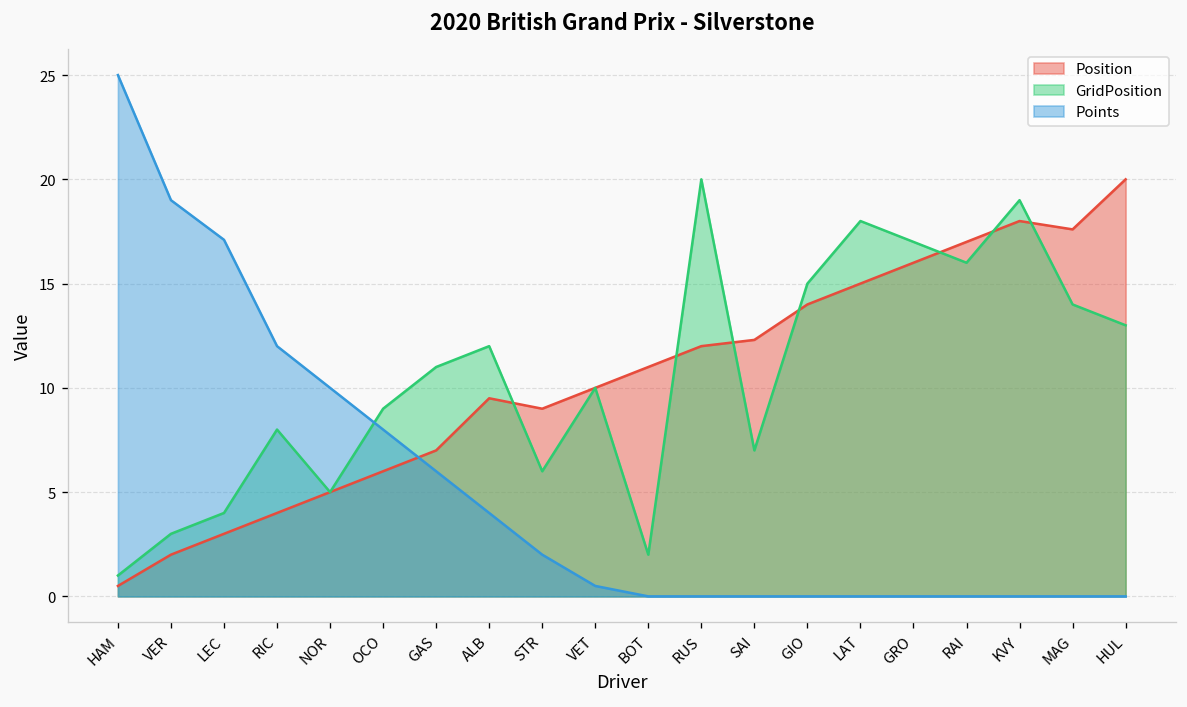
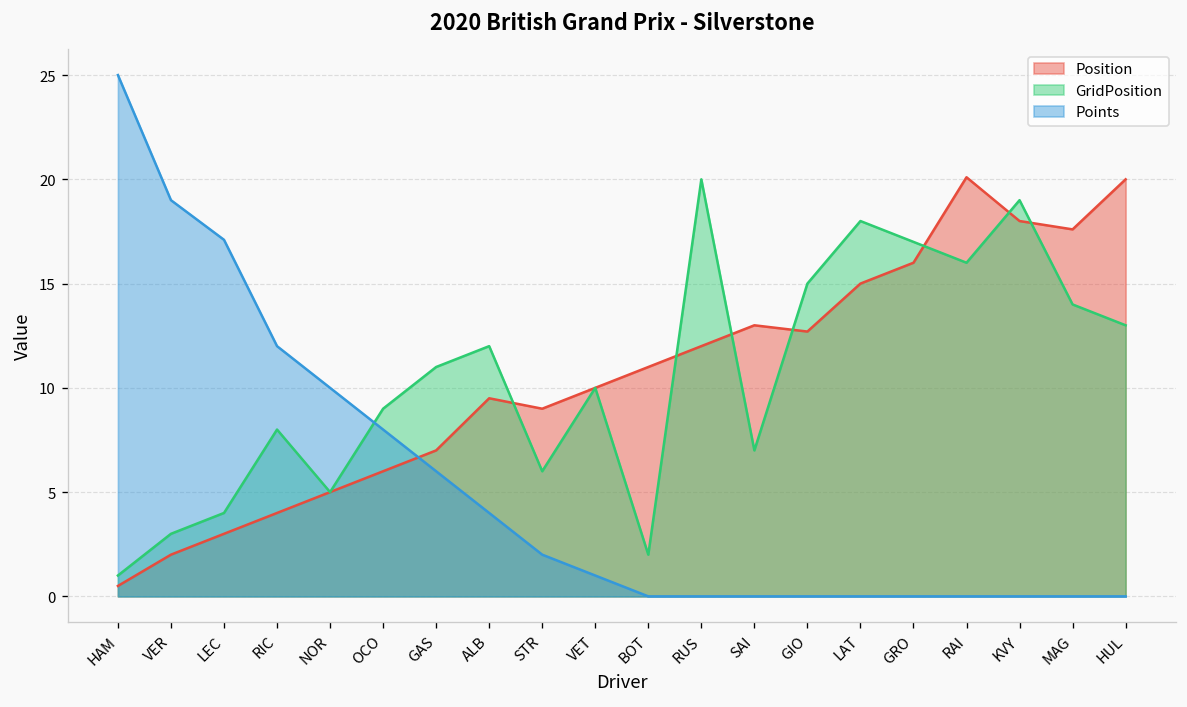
  {
    "Position": {
      "HAM": 0.5,
      "VER": 2.0,
      "LEC": 3.0,
      "RIC": 4.0,
      "OCO": 6.0,
      "GAS": 7.0,
      "ALB": 9.5,
      "STR": 9.0,
      "BOT": 11.0,
      "RUS": 12.0,
-     "SAI": 12.3,
-     "GIO": 14.0,
+     "SAI": 13.0,
+     "GIO": 12.7,
      "LAT": 15.0,
      "GRO": 16.0,
-     "RAI": 17.0,
+     "RAI": 20.1,
      "KVY": 18.0,
      "MAG": 17.6,
      "HUL": 20.0
    },
    "GridPosition": {
      "HAM": 1.0,
      "VER": 3.0,
      "LEC": 4.0,
      "RIC": 8.0,
      "OCO": 9.0,
      "GAS": 11.0,
      "ALB": 12.0,
      "STR": 6.0,
      "BOT": 2.0,
      "RUS": 20.0,
      "SAI": 7.0,
      "GIO": 15.0,
      "LAT": 18.0,
      "GRO": 17.0,
      "RAI": 16.0,
      "KVY": 19.0,
      "MAG": 14.0,
      "HUL": 13.0
    },
    "Points": {
      "HAM": 25.0,
      "VER": 19.0,
      "LEC": 17.1,
      "RIC": 12.0,
      "NOR": 10.0,
      "OCO": 8.0,
      "GAS": 6.0,
      "ALB": 4.0,
      "STR": 2.0,
-     "VET": 0.5,
+     "VET": 1.0,
      "BOT": 0.0,
      "RUS": 0.0,
      "SAI": 0.0,
      "GIO": 0.0,
      "LAT": 0.0,
      "GRO": 0.0,
      "RAI": 0.0,
      "KVY": 0.0,
      "MAG": 0.0,
      "HUL": 0.0
    }
  }
